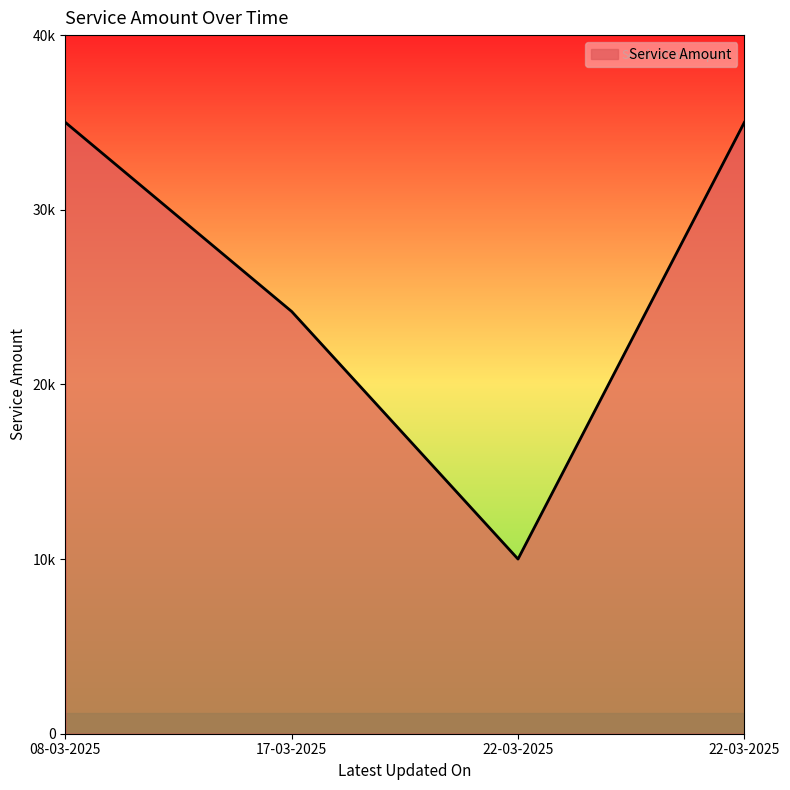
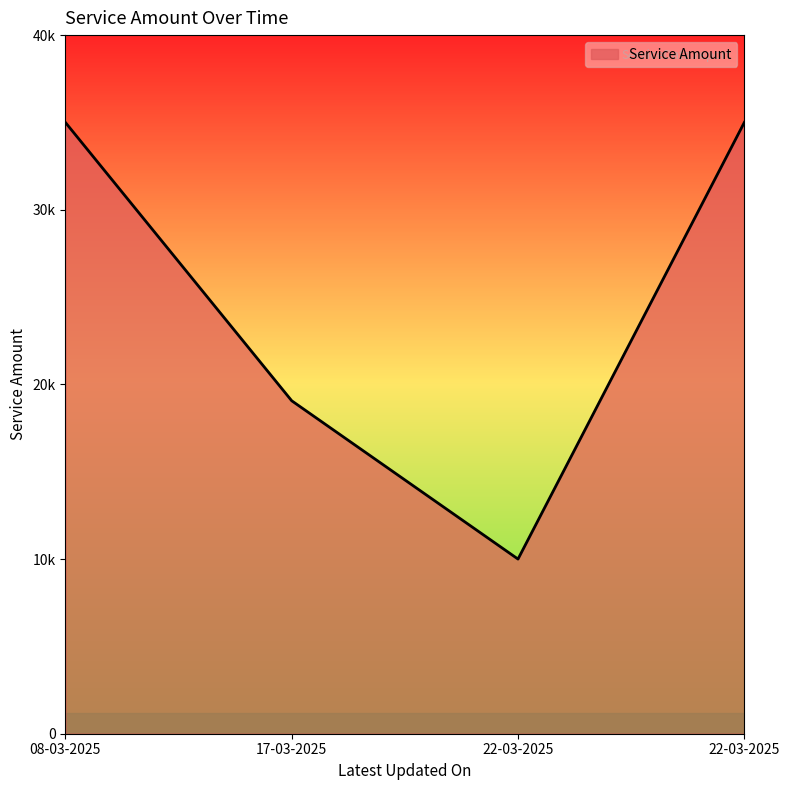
  {
    "08-03-2025": 35000,
-   "17-03-2025": 24200
+   "17-03-2025": 19100
  }
